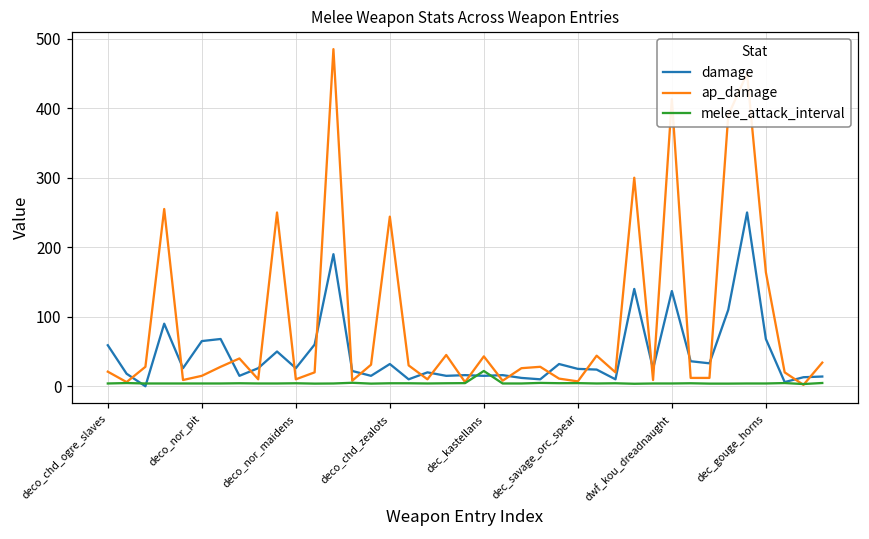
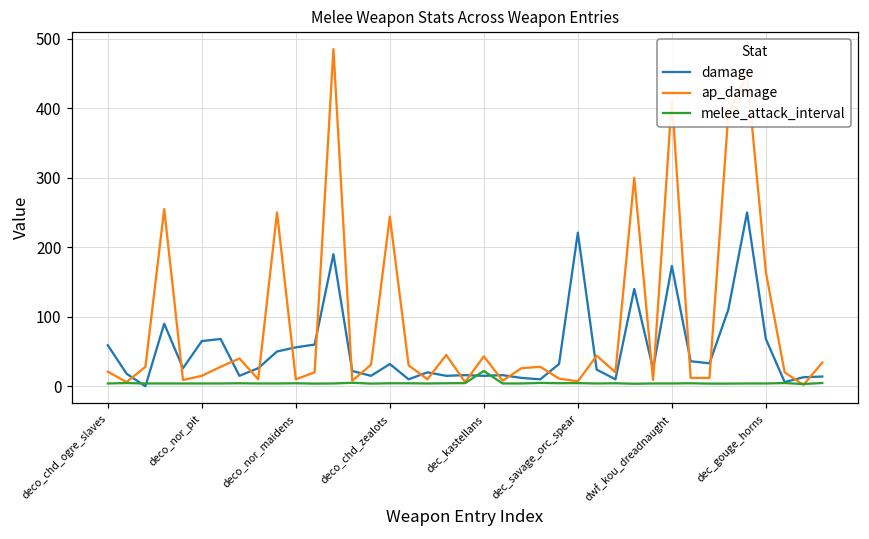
  {
    "damage": {
      "deco_chd_ogre_slaves": 60,
      "deco_nor_pit": 70,
-     "deco_nor_maidens": 30,
+     "deco_nor_maidens": 60,
      "deco_chd_zealots": 30,
      "dec_kastellans": 20,
-     "dec_savage_orc_spear": 30,
-     "dwf_kou_dreadnaught": 140,
+     "dec_savage_orc_spear": 220,
+     "dwf_kou_dreadnaught": 170,
      "dec_gouge_horns": 70
    },
    "ap_damage": {
      "deco_chd_ogre_slaves": 20,
      "deco_nor_pit": 20,
      "deco_nor_maidens": 10,
      "deco_chd_zealots": 240,
      "dec_kastellans": 40,
      "dec_gouge_horns": 160
    },
    "melee_attack_interval": {
      "deco_chd_ogre_slaves": 0,
      "deco_nor_pit": 0,
      "deco_nor_maidens": 0,
      "deco_chd_zealots": 0,
      "dec_kastellans": 20,
      "dwf_kou_dreadnaught": 0,
      "dec_gouge_horns": 0
    }
  }
